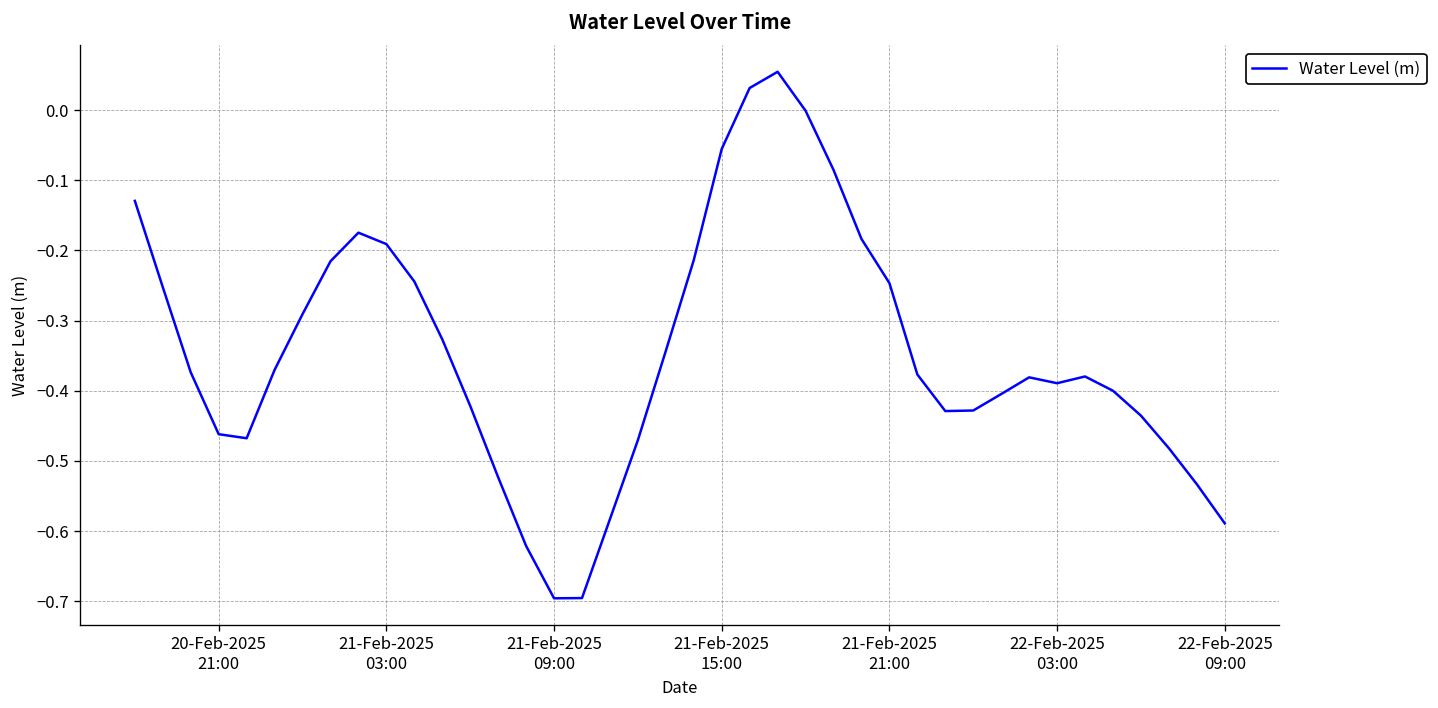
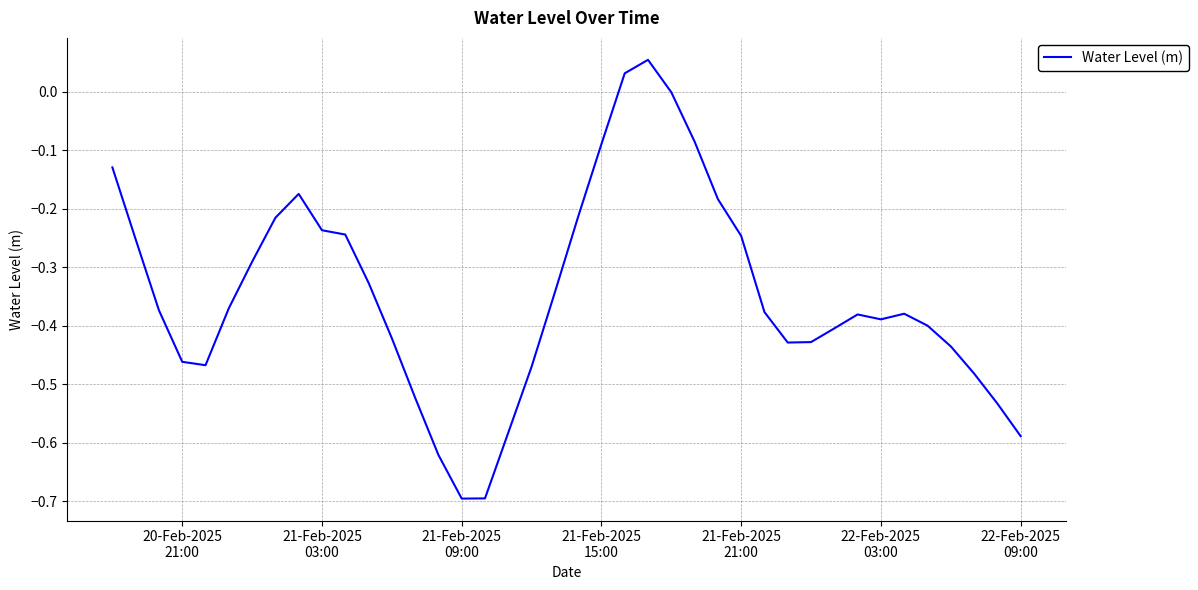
  {
    "20-Feb-2025 21:00": -0.46,
-   "21-Feb-2025 03:00": -0.19,
+   "21-Feb-2025 03:00": -0.24,
    "21-Feb-2025 09:00": -0.70,
-   "21-Feb-2025 15:00": -0.06,
+   "21-Feb-2025 15:00": -0.09,
    "21-Feb-2025 21:00": -0.25,
    "22-Feb-2025 03:00": -0.39,
    "22-Feb-2025 09:00": -0.59
  }
